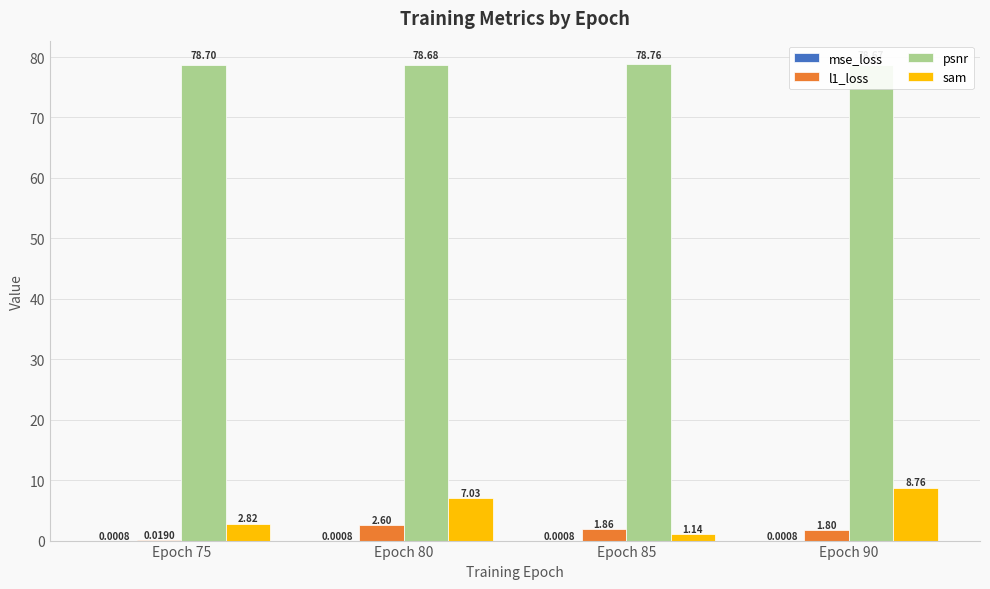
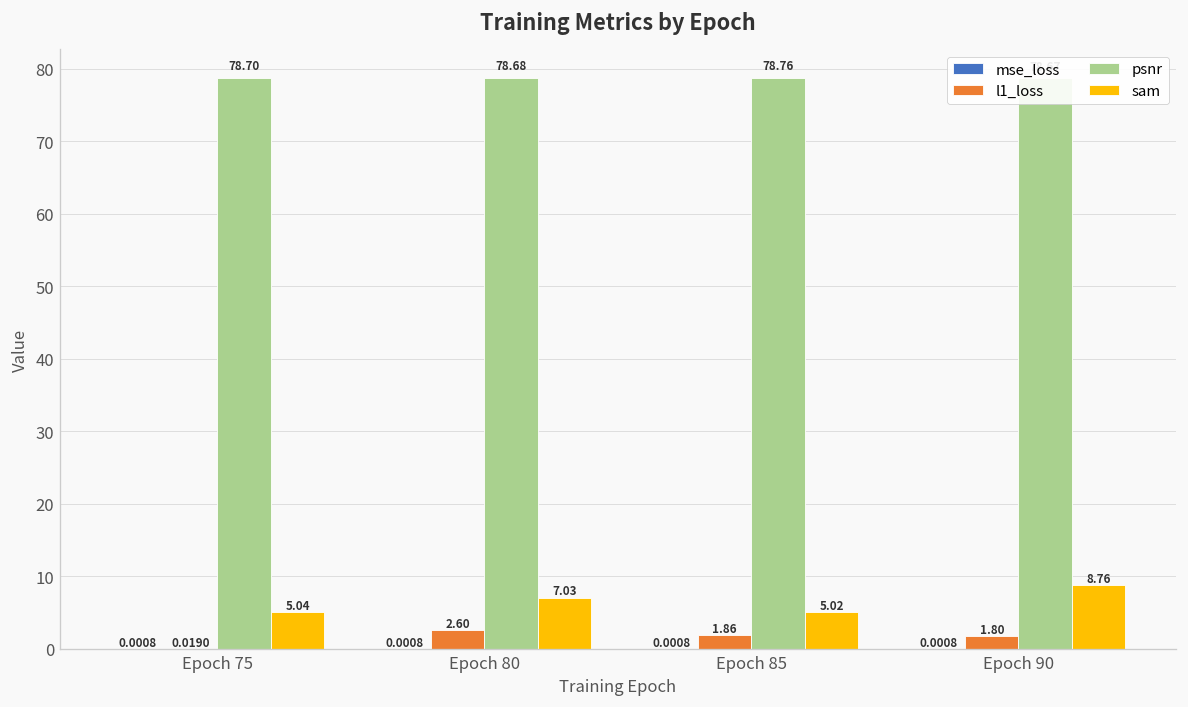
  {
    "mse_loss": {
      "Epoch 75": 0.0008,
      "Epoch 80": 0.0008,
      "Epoch 85": 0.0008,
      "Epoch 90": 0.0008
    },
    "l1_loss": {
      "Epoch 75": 0.0190,
      "Epoch 80": 2.60,
      "Epoch 85": 1.86,
      "Epoch 90": 1.80
    },
    "psnr": {
      "Epoch 75": 78.70,
      "Epoch 80": 78.68,
      "Epoch 85": 78.76
    },
    "sam": {
-     "Epoch 75": 2.82,
+     "Epoch 75": 5.04,
      "Epoch 80": 7.03,
-     "Epoch 85": 1.14,
+     "Epoch 85": 5.02,
      "Epoch 90": 8.76
    }
  }
